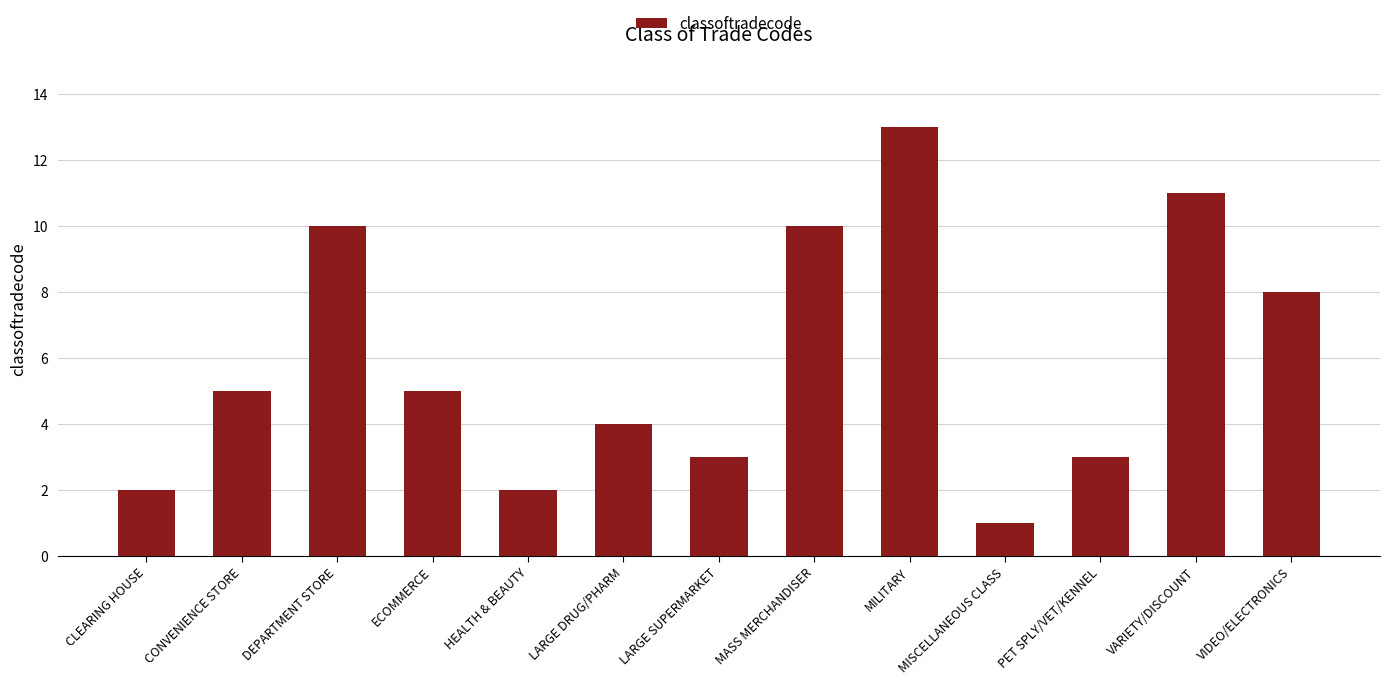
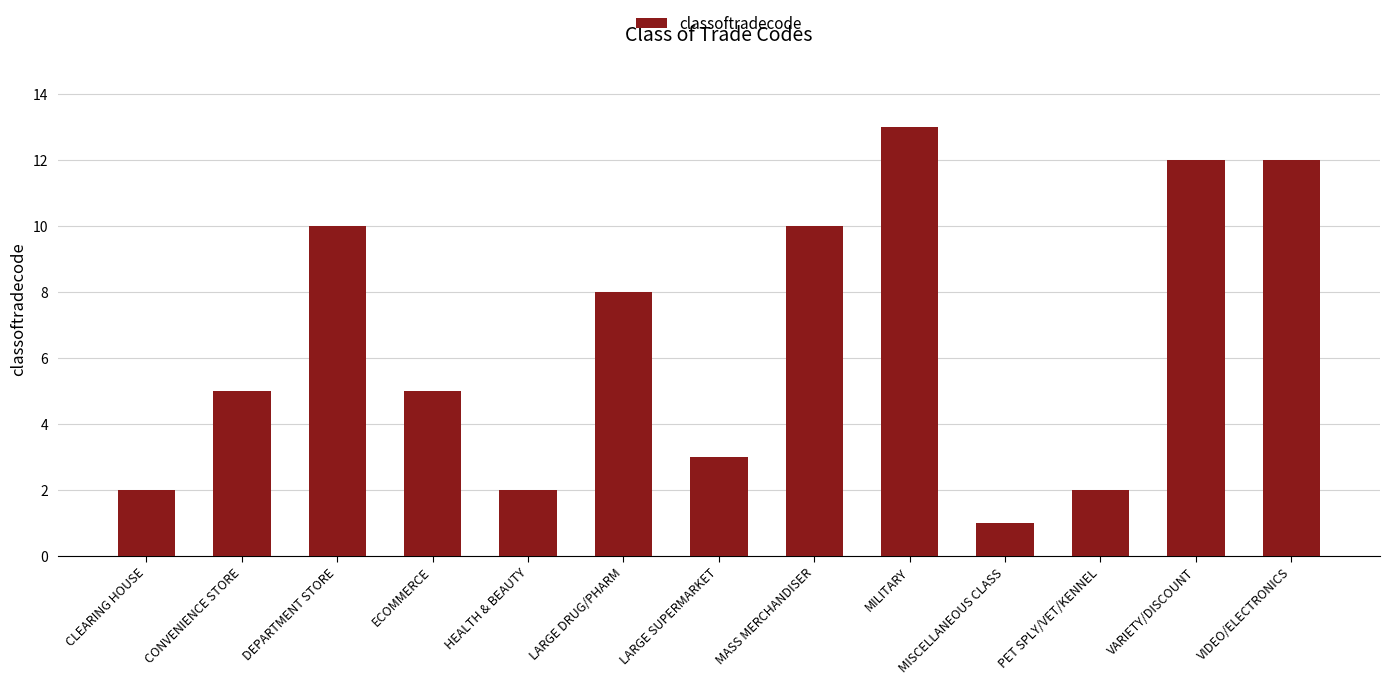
  {
    "CLEARING HOUSE": 2,
    "CONVENIENCE STORE": 5,
    "DEPARTMENT STORE": 10,
    "ECOMMERCE": 5,
    "HEALTH & BEAUTY": 2,
-   "LARGE DRUG/PHARM": 4,
+   "LARGE DRUG/PHARM": 8,
    "LARGE SUPERMARKET": 3,
    "MASS MERCHANDISER": 10,
    "MILITARY": 13,
    "MISCELLANEOUS CLASS": 1,
-   "PET SPLY/VET/KENNEL": 3,
-   "VARIETY/DISCOUNT": 11,
-   "VIDEO/ELECTRONICS": 8
+   "PET SPLY/VET/KENNEL": 2,
+   "VARIETY/DISCOUNT": 12,
+   "VIDEO/ELECTRONICS": 12
  }
